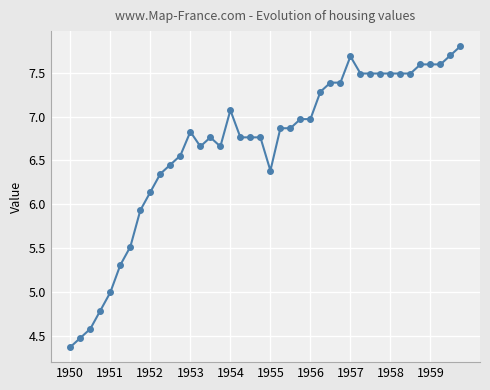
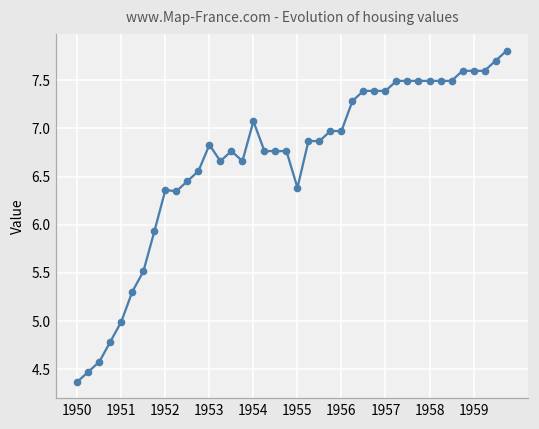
  {
    "1950": 4.4,
    "1951": 5.0,
-   "1952": 6.1,
+   "1952": 6.4,
    "1953": 6.8,
    "1954": 7.1,
    "1955": 6.4,
    "1956": 7.0,
-   "1957": 7.7,
+   "1957": 7.4,
    "1958": 7.5,
    "1959": 7.6
  }
